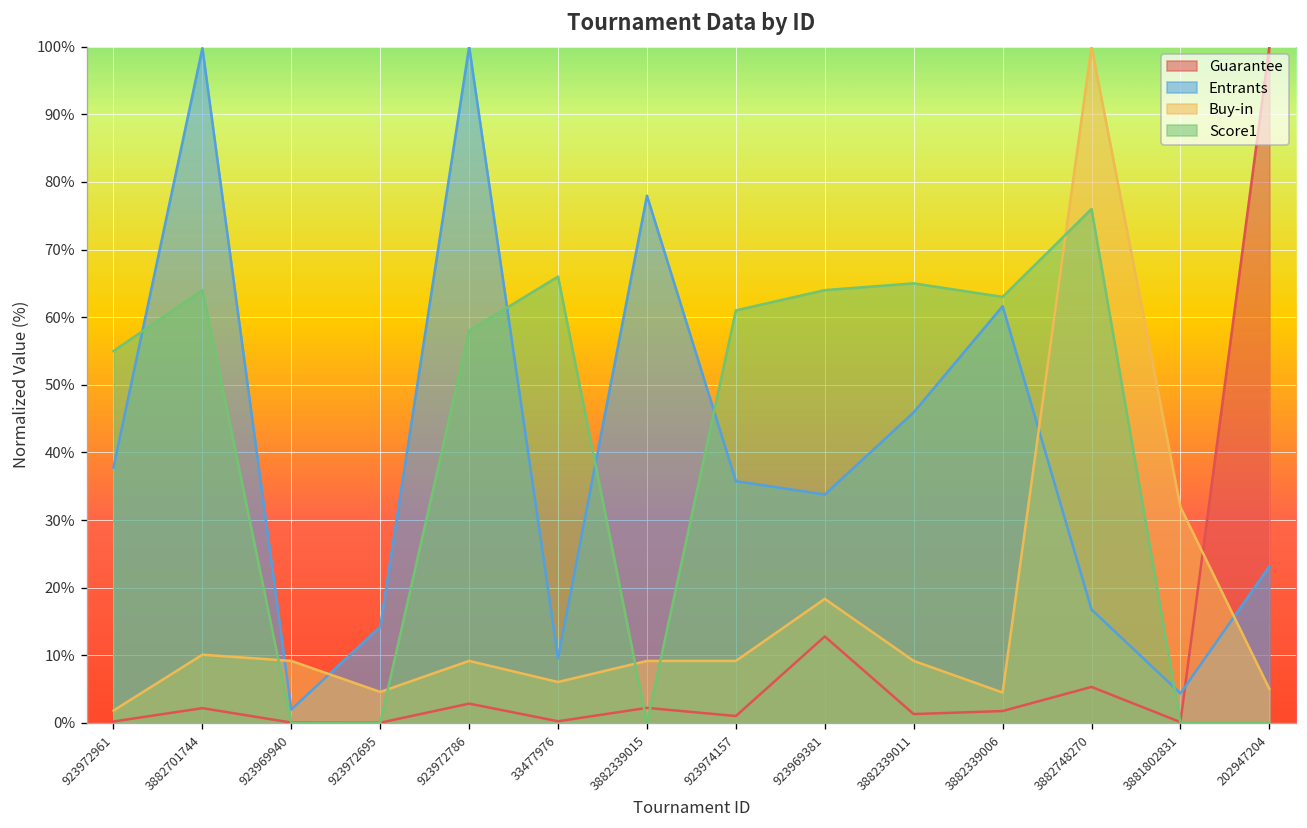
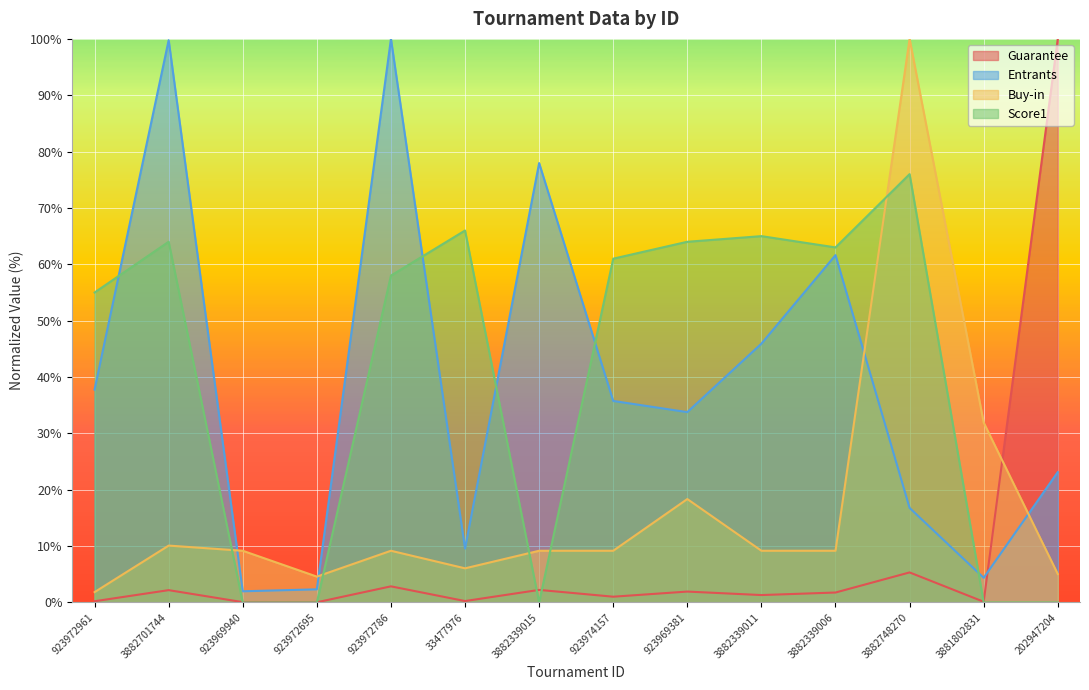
  {
    "Guarantee": {
      "923972961": "0%",
      "3882701744": "2%",
      "923972786": "3%",
      "33477976": "0%",
      "3882339015": "2%",
      "923974157": "1%",
-     "923969381": "13%",
+     "923969381": "2%",
      "3882339011": "1%",
      "3882339006": "2%",
      "3882748270": "5%",
      "202947204": "100%"
    },
    "Entrants": {
      "923972961": "38%",
      "3882701744": "100%",
      "923969940": "2%",
-     "923972695": "14%",
+     "923972695": "2%",
      "923972786": "100%",
      "33477976": "10%",
      "3882339015": "78%",
      "923974157": "36%",
      "923969381": "34%",
      "3882339011": "46%",
      "3882339006": "62%",
      "3882748270": "17%",
      "3881802831": "4%",
      "202947204": "23%"
    },
    "Buy-in": {
      "923972961": "2%",
      "3882701744": "10%",
      "923969940": "9%",
      "923972695": "5%",
      "923972786": "9%",
      "33477976": "6%",
      "3882339015": "9%",
      "923974157": "9%",
      "923969381": "18%",
      "3882339011": "9%",
-     "3882339006": "4%",
+     "3882339006": "9%",
      "3882748270": "100%",
      "3881802831": "32%",
      "202947204": "5%"
    },
    "Score1": {
      "923972961": "55%",
      "3882701744": "64%",
      "923972786": "58%",
      "33477976": "66%",
      "3882339015": "0%",
      "923974157": "61%",
      "923969381": "64%",
      "3882339011": "65%",
      "3882339006": "63%",
      "3882748270": "76%",
      "202947204": "0%"
    }
  }
